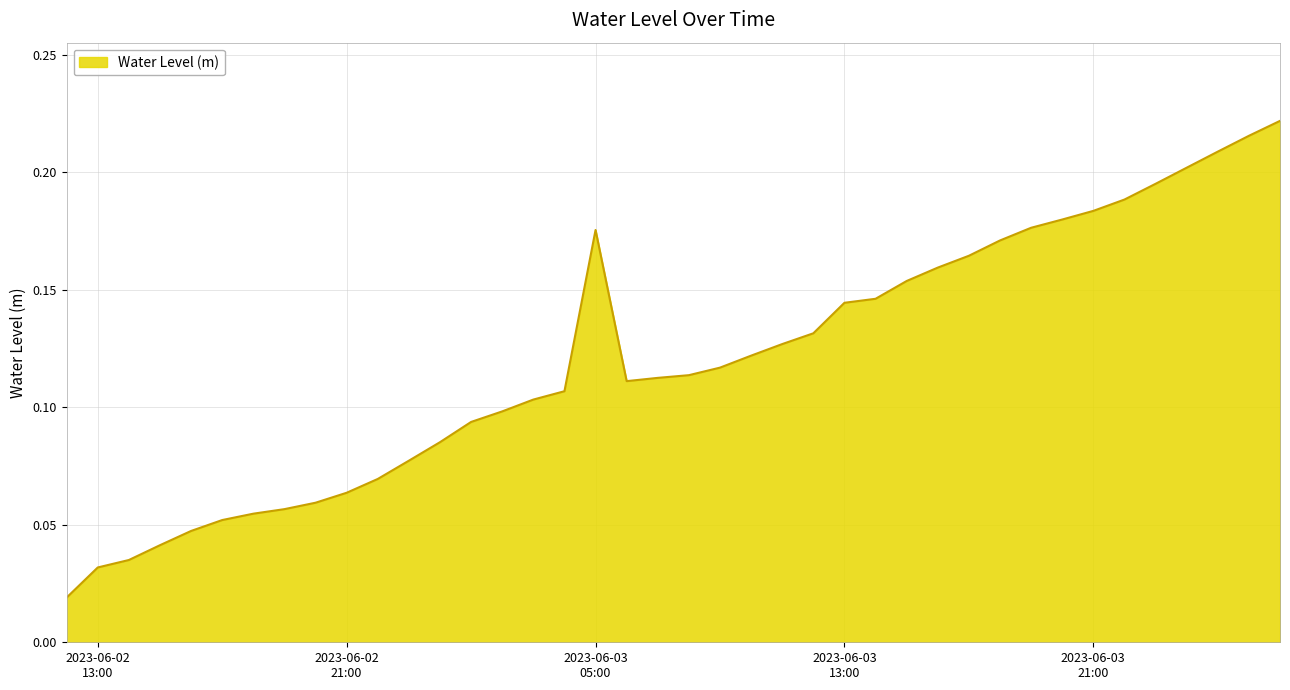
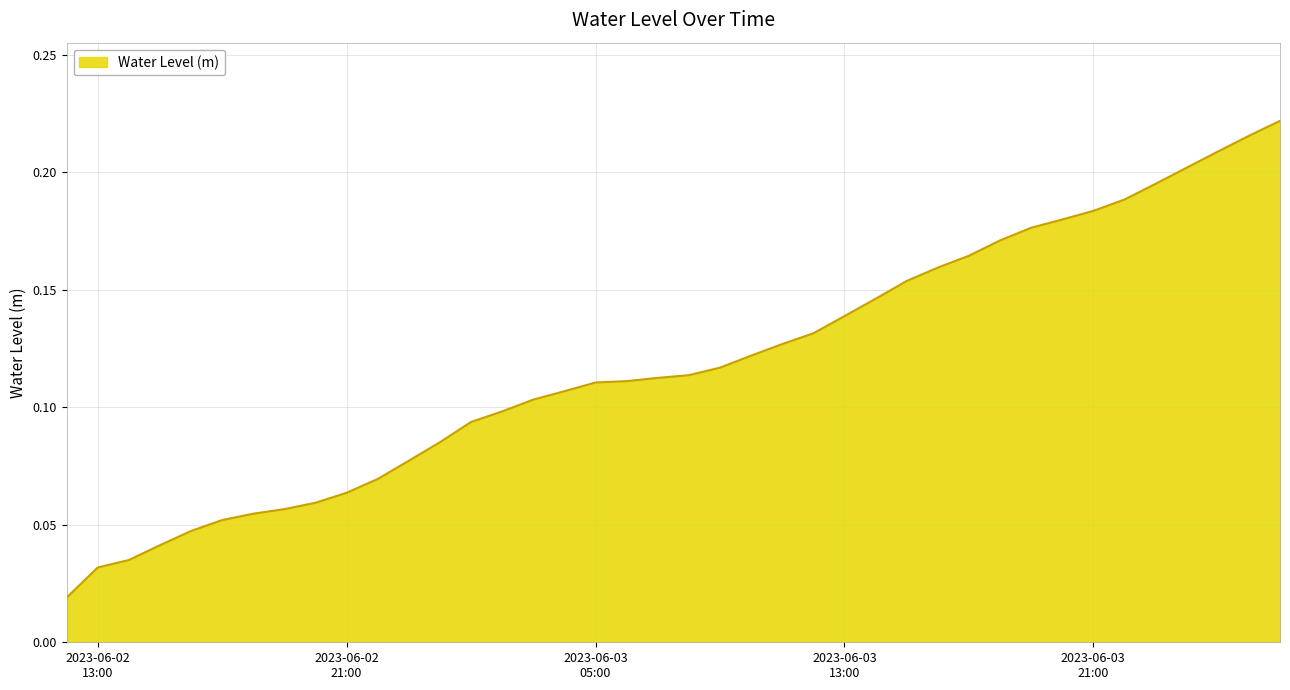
  {
    "2023-06-02 13:00": 0.032,
    "2023-06-02 21:00": 0.064,
-   "2023-06-03 05:00": 0.175,
-   "2023-06-03 13:00": 0.144,
+   "2023-06-03 05:00": 0.111,
+   "2023-06-03 13:00": 0.139,
    "2023-06-03 21:00": 0.183
  }
